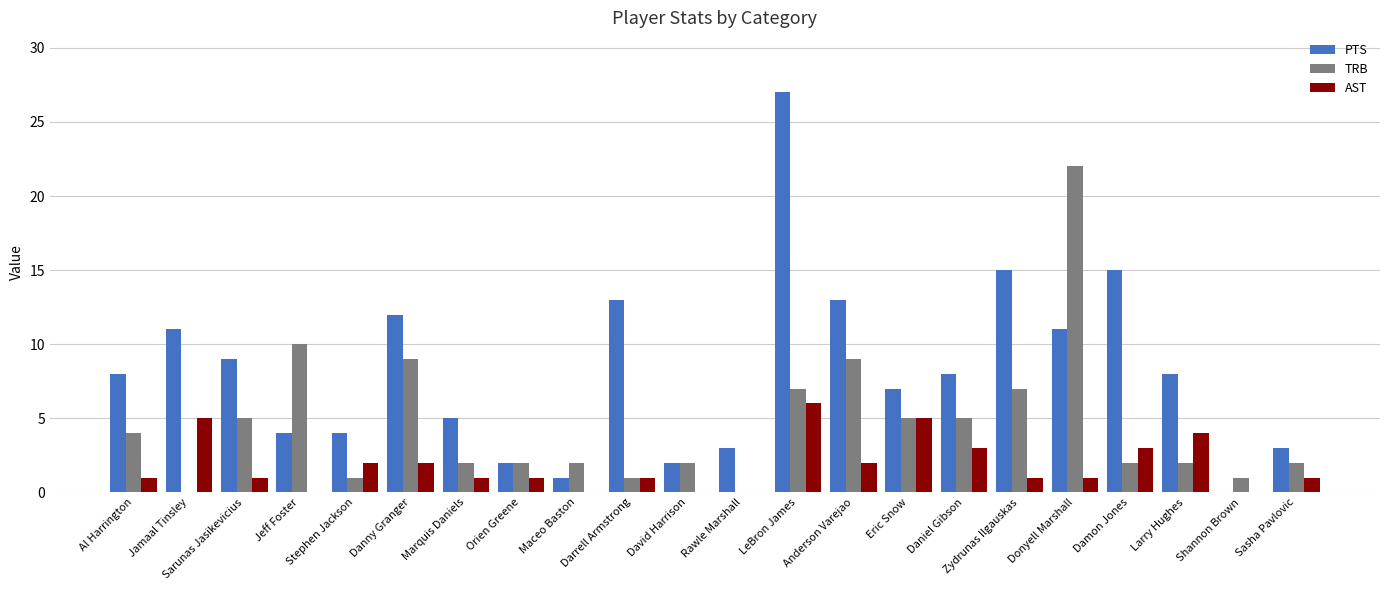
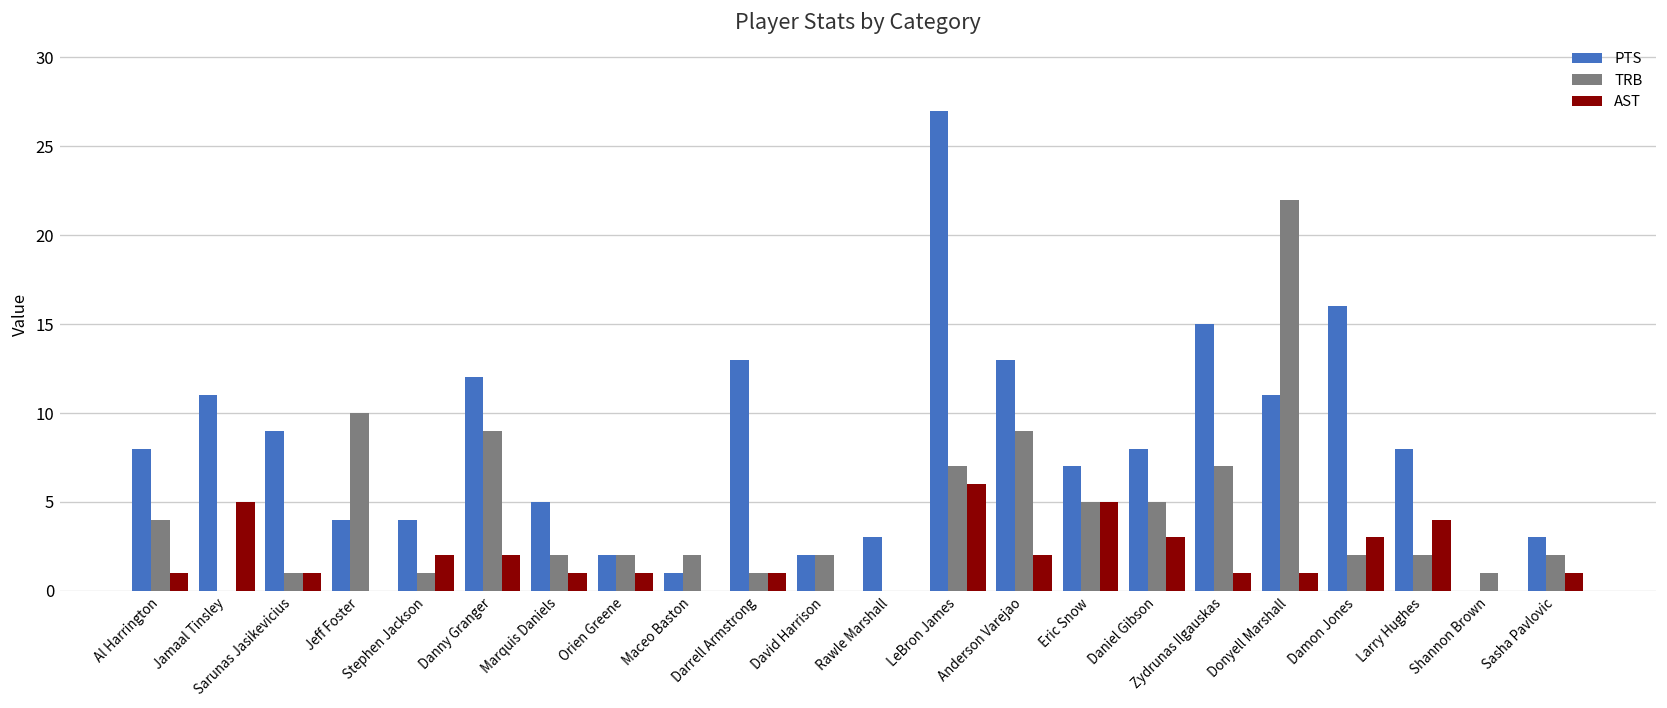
  {
    "PTS": {
      "Al Harrington": 8,
      "Jamaal Tinsley": 11,
      "Sarunas Jasikevicius": 9,
      "Jeff Foster": 4,
      "Stephen Jackson": 4,
      "Danny Granger": 12,
      "Marquis Daniels": 5,
      "Orien Greene": 2,
      "Maceo Baston": 1,
      "Darrell Armstrong": 13,
      "David Harrison": 2,
      "Rawle Marshall": 3,
      "LeBron James": 27,
      "Anderson Varejao": 13,
      "Eric Snow": 7,
      "Daniel Gibson": 8,
      "Zydrunas Ilgauskas": 15,
      "Donyell Marshall": 11,
-     "Damon Jones": 15,
+     "Damon Jones": 16,
      "Larry Hughes": 8,
      "Shannon Brown": 0,
      "Sasha Pavlovic": 3
    },
    "TRB": {
      "Al Harrington": 4,
      "Jamaal Tinsley": 0,
-     "Sarunas Jasikevicius": 5,
+     "Sarunas Jasikevicius": 1,
      "Jeff Foster": 10,
      "Stephen Jackson": 1,
      "Danny Granger": 9,
      "Marquis Daniels": 2,
      "Orien Greene": 2,
      "Maceo Baston": 2,
      "Darrell Armstrong": 1,
      "David Harrison": 2,
      "Rawle Marshall": 0,
      "LeBron James": 7,
      "Anderson Varejao": 9,
      "Eric Snow": 5,
      "Daniel Gibson": 5,
      "Zydrunas Ilgauskas": 7,
      "Donyell Marshall": 22,
      "Damon Jones": 2,
      "Larry Hughes": 2,
      "Shannon Brown": 1,
      "Sasha Pavlovic": 2
    },
    "AST": {
      "Al Harrington": 1,
      "Jamaal Tinsley": 5,
      "Sarunas Jasikevicius": 1,
      "Jeff Foster": 0,
      "Stephen Jackson": 2,
      "Danny Granger": 2,
      "Marquis Daniels": 1,
      "Orien Greene": 1,
      "Maceo Baston": 0,
      "Darrell Armstrong": 1,
      "David Harrison": 0,
      "Rawle Marshall": 0,
      "LeBron James": 6,
      "Anderson Varejao": 2,
      "Eric Snow": 5,
      "Daniel Gibson": 3,
      "Zydrunas Ilgauskas": 1,
      "Donyell Marshall": 1,
      "Damon Jones": 3,
      "Larry Hughes": 4,
      "Shannon Brown": 0,
      "Sasha Pavlovic": 1
    }
  }
